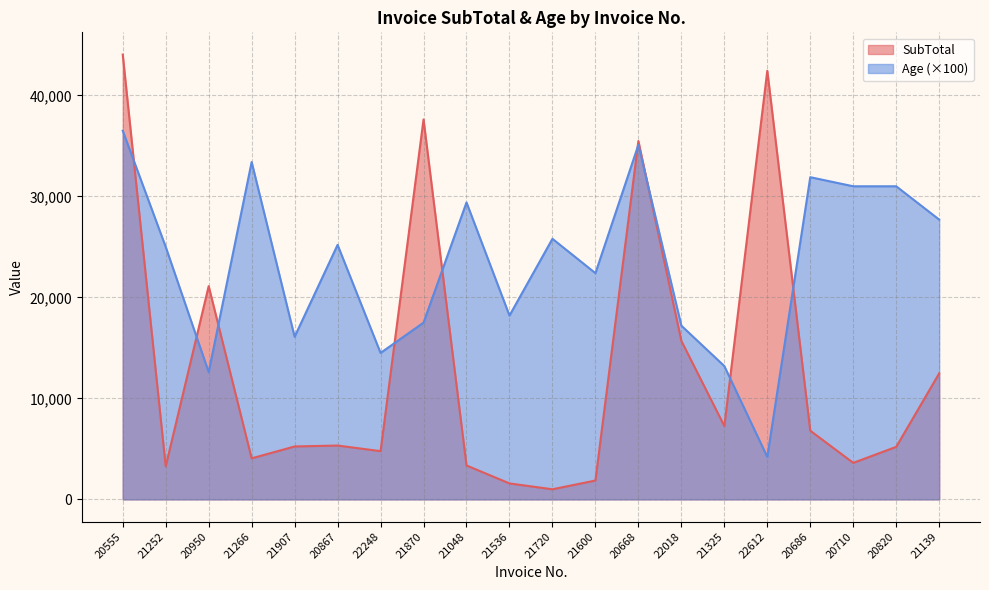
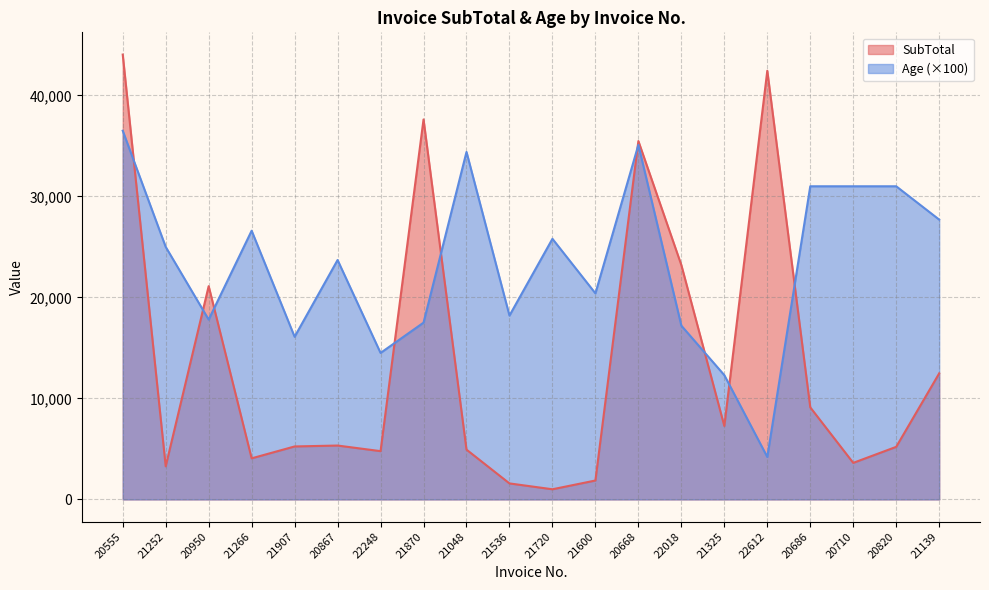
  {
    "SubTotal": {
      "20555": "44,000",
      "21252": "3,300",
      "20950": "21,100",
      "21266": "4,100",
      "21907": "5,200",
      "20867": "5,300",
      "22248": "4,800",
      "21870": "37,600",
-     "21048": "3,400",
+     "21048": "4,900",
      "21536": "1,600",
      "21720": "1,000",
      "21600": "1,900",
      "20668": "35,500",
-     "22018": "15,700",
+     "22018": "23,200",
      "21325": "7,300",
      "22612": "42,400",
-     "20686": "6,800",
+     "20686": "9,100",
      "20710": "3,600",
      "20820": "5,200",
      "21139": "12,500"
    },
    "Age (×100)": {
      "20555": "36,500",
      "21252": "25,000",
-     "20950": "12,600",
-     "21266": "33,400",
+     "20950": "17,800",
+     "21266": "26,600",
      "21907": "16,100",
-     "20867": "25,200",
+     "20867": "23,700",
      "22248": "14,500",
      "21870": "17,500",
-     "21048": "29,400",
+     "21048": "34,400",
      "21536": "18,200",
      "21720": "25,800",
-     "21600": "22,400",
+     "21600": "20,400",
      "20668": "35,100",
      "22018": "17,200",
-     "21325": "13,200",
+     "21325": "12,300",
      "22612": "4,200",
-     "20686": "31,900",
+     "20686": "31,000",
      "20710": "31,000",
      "20820": "31,000",
      "21139": "27,700"
    }
  }
